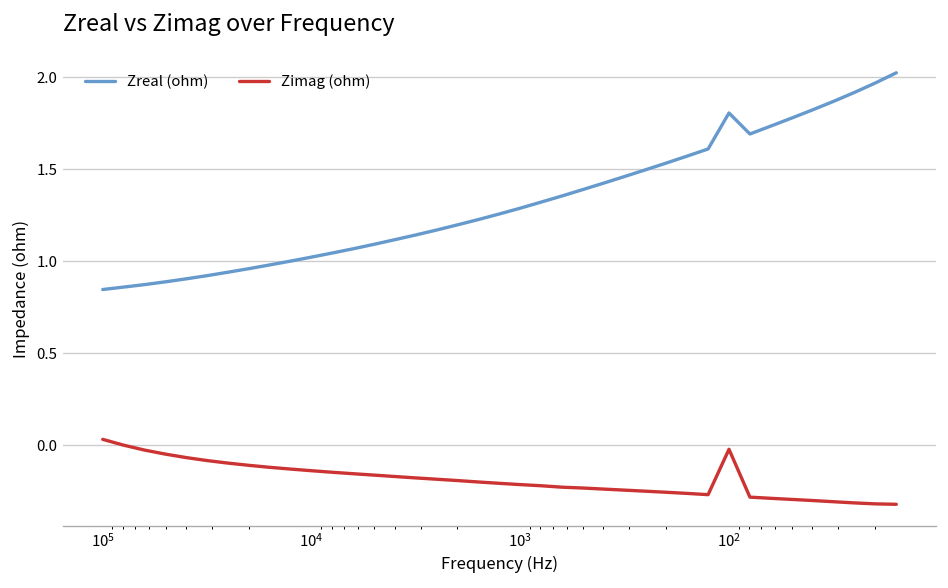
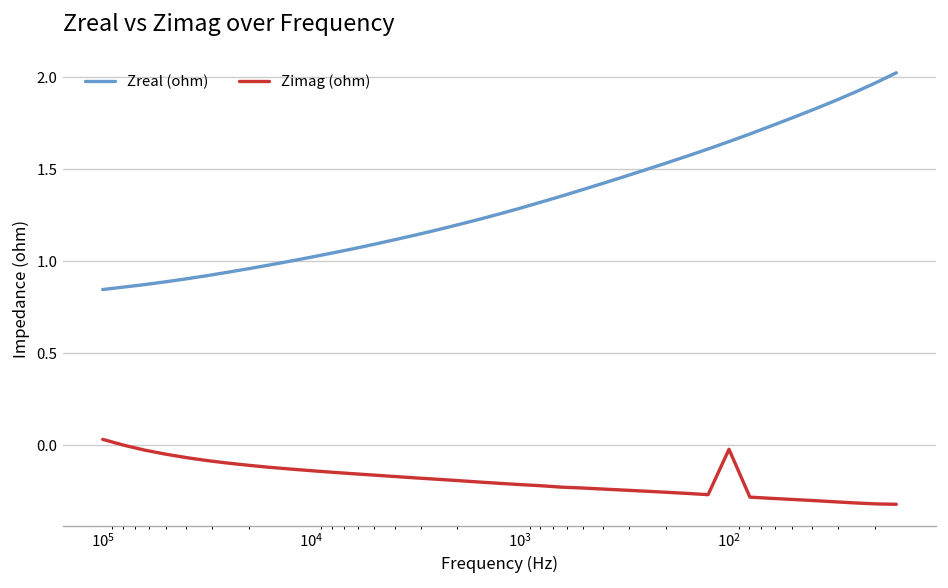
  {
    "Zreal (ohm)": {
      "10^3": 1.29,
-     "10^2": 1.80
+     "10^2": 1.65
    },
    "Zimag (ohm)": {
      "10^3": -0.21,
      "10^2": -0.02
    }
  }
